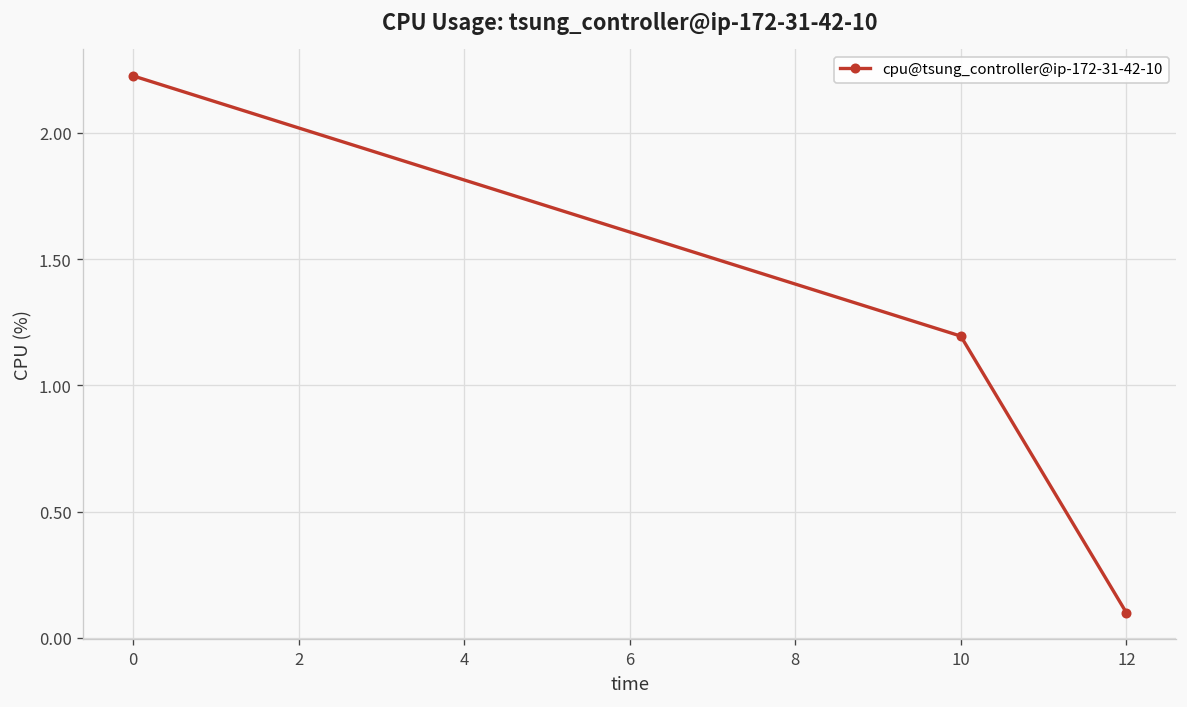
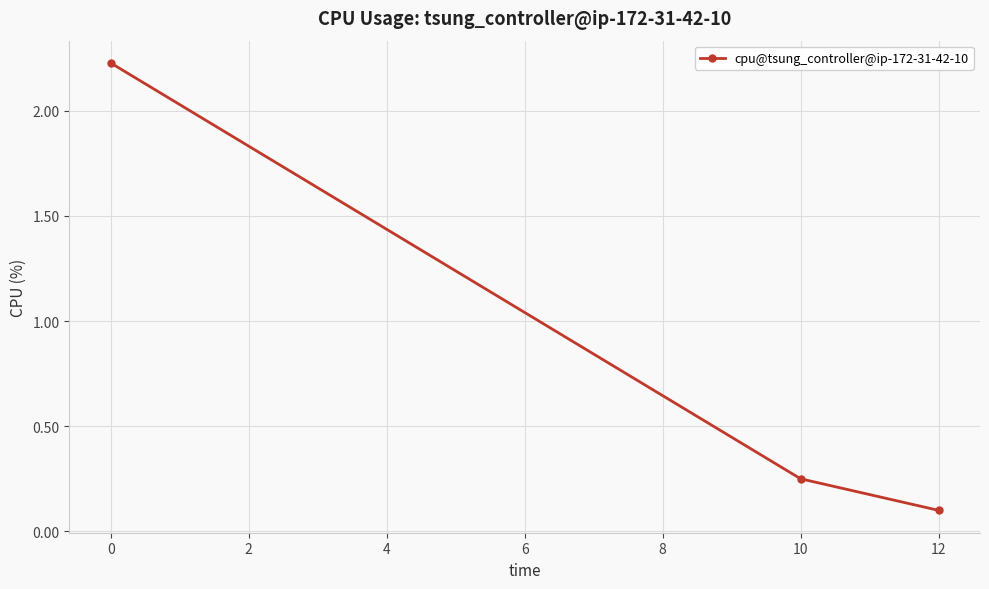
  {
    "0": 2.23,
-   "10": 1.20,
+   "10": 0.25,
    "12": 0.10
  }
